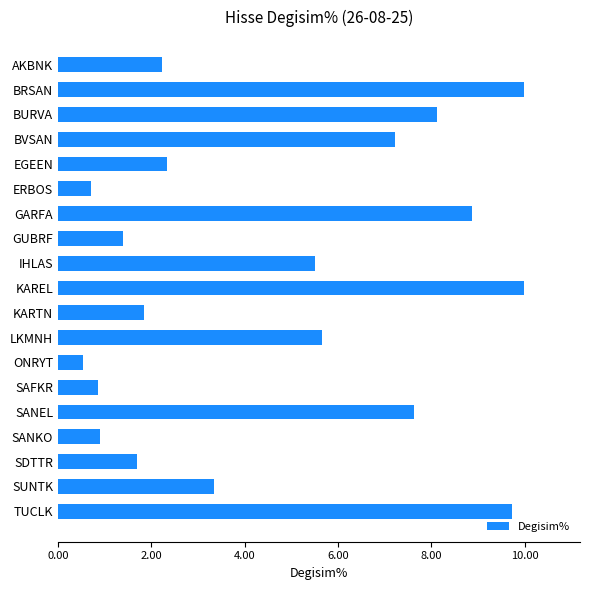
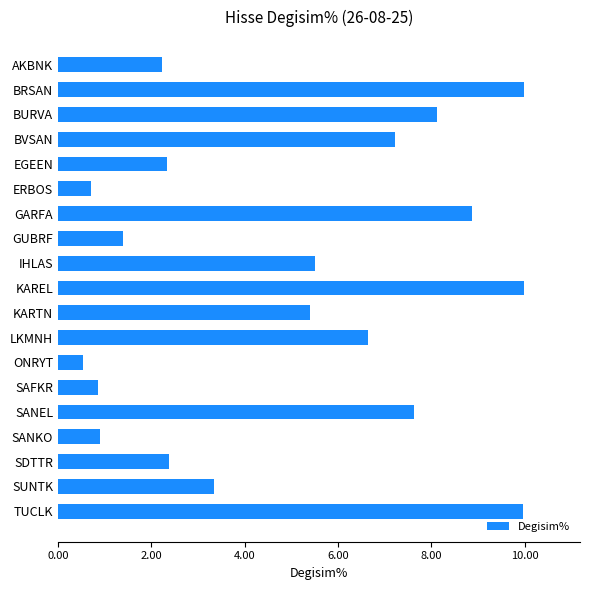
  {
    "AKBNK": 2.2,
    "BRSAN": 10.0,
    "BURVA": 8.1,
    "BVSAN": 7.2,
    "EGEEN": 2.3,
    "ERBOS": 0.7,
    "GARFA": 8.9,
    "GUBRF": 1.4,
    "IHLAS": 5.5,
    "KAREL": 10.0,
-   "KARTN": 1.8,
-   "LKMNH": 5.7,
+   "KARTN": 5.4,
+   "LKMNH": 6.6,
    "ONRYT": 0.5,
    "SAFKR": 0.9,
    "SANEL": 7.6,
    "SANKO": 0.9,
-   "SDTTR": 1.7,
+   "SDTTR": 2.4,
    "SUNTK": 3.3,
-   "TUCLK": 9.7
+   "TUCLK": 10.0
  }
